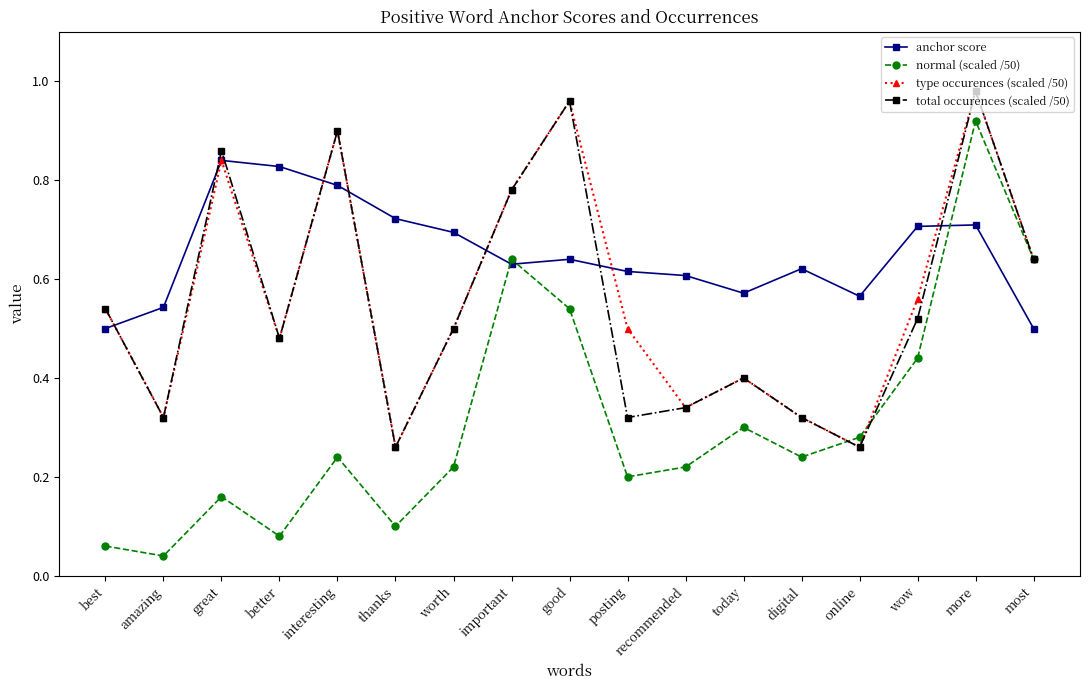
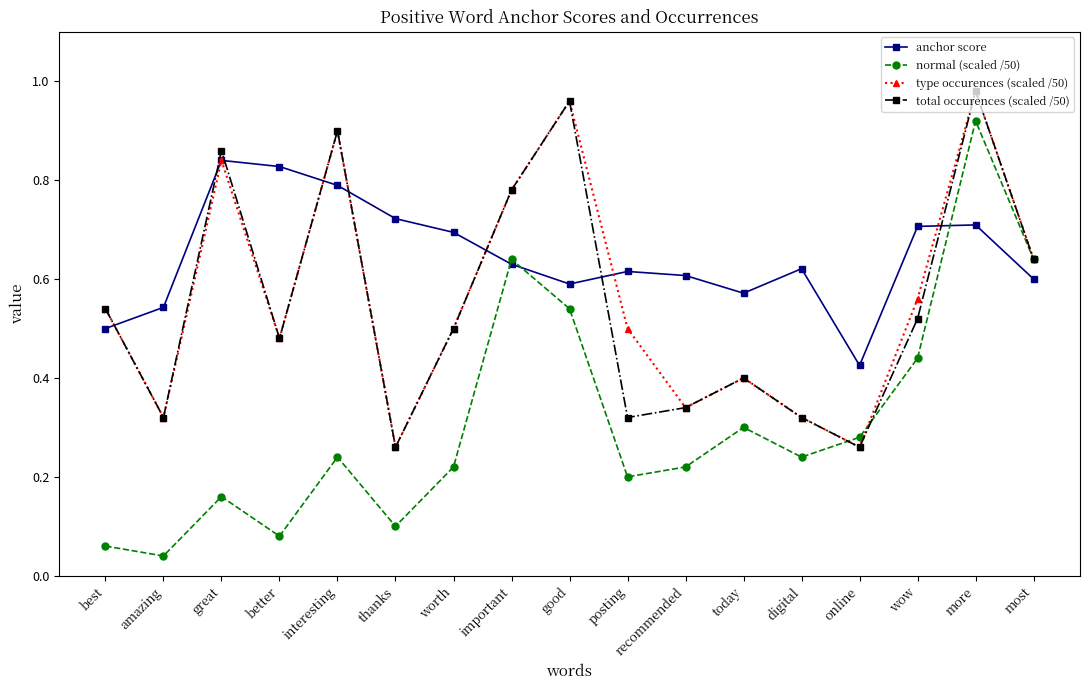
  {
    "anchor score": {
      "best": 0.50,
      "amazing": 0.54,
      "better": 0.83,
      "interesting": 0.79,
      "thanks": 0.72,
      "worth": 0.69,
      "important": 0.63,
-     "good": 0.64,
+     "good": 0.59,
      "posting": 0.62,
      "recommended": 0.61,
      "today": 0.57,
      "digital": 0.62,
-     "online": 0.57,
+     "online": 0.43,
      "wow": 0.71,
      "more": 0.71,
-     "most": 0.5
+     "most": 0.6
    },
    "normal (scaled /50)": {
      "best": 0.06,
      "amazing": 0.04,
      "great": 0.16,
      "better": 0.08,
      "interesting": 0.24,
      "thanks": 0.10,
      "worth": 0.22,
      "important": 0.64,
      "good": 0.54,
      "posting": 0.20,
      "recommended": 0.22,
      "today": 0.30,
      "digital": 0.24,
      "online": 0.28,
      "wow": 0.44,
      "more": 0.92
    },
    "type occurences (scaled /50)": {
      "posting": 0.50,
      "wow": 0.56
    },
    "total occurences (scaled /50)": {
      "great": 0.86,
      "posting": 0.32,
      "wow": 0.52
    }
  }
